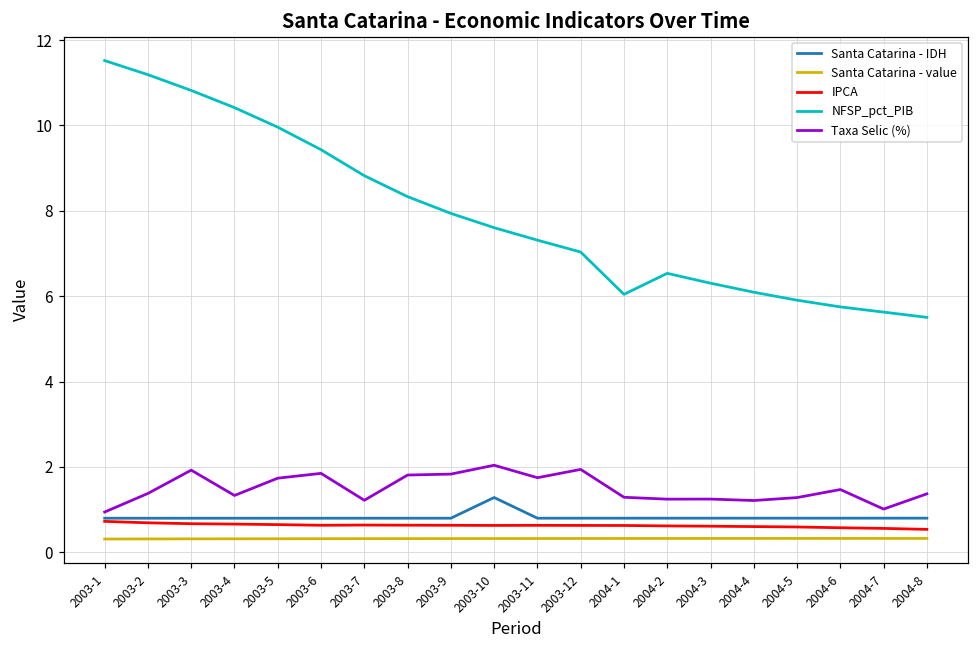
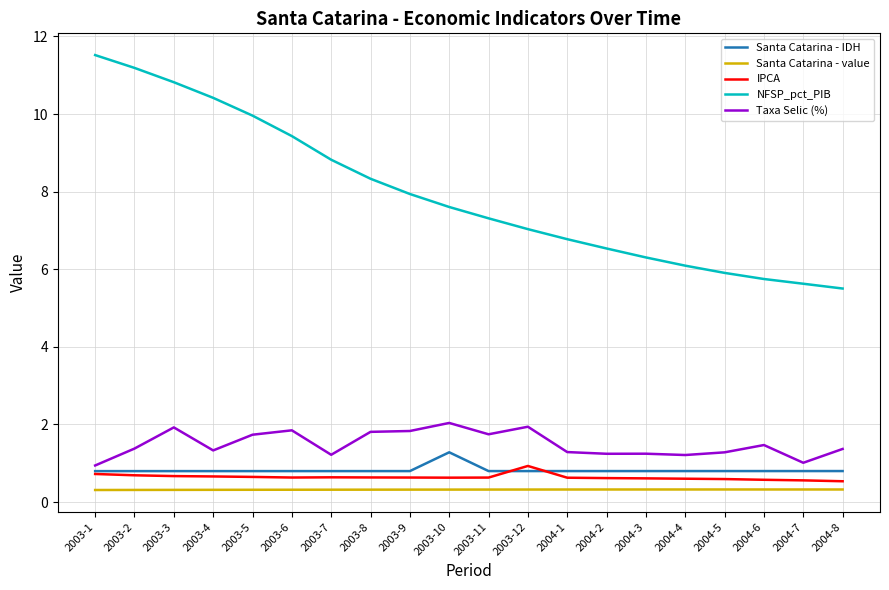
  {
    "Santa Catarina - IDH": {
      "2003-1": 0.8,
      "2003-2": 0.8,
      "2003-3": 0.8,
      "2003-4": 0.8,
      "2003-5": 0.8,
      "2003-6": 0.8,
      "2003-7": 0.8,
      "2003-8": 0.8,
      "2003-9": 0.8,
      "2003-10": 1.3,
      "2003-11": 0.8,
      "2003-12": 0.8,
      "2004-1": 0.8,
      "2004-2": 0.8,
      "2004-3": 0.8,
      "2004-4": 0.8,
      "2004-5": 0.8,
      "2004-6": 0.8,
      "2004-7": 0.8,
      "2004-8": 0.8
    },
    "Santa Catarina - value": {
      "2003-1": 0.3,
      "2003-2": 0.3,
      "2003-3": 0.3,
      "2003-4": 0.3,
      "2003-5": 0.3,
      "2003-6": 0.3,
      "2003-7": 0.3,
      "2003-8": 0.3,
      "2003-9": 0.3,
      "2003-10": 0.3,
      "2003-11": 0.3,
      "2003-12": 0.3,
      "2004-1": 0.3,
      "2004-2": 0.3,
      "2004-3": 0.3,
      "2004-4": 0.3,
      "2004-5": 0.3,
      "2004-6": 0.3,
      "2004-7": 0.3,
      "2004-8": 0.3
    },
    "IPCA": {
      "2003-1": 0.7,
      "2003-2": 0.7,
      "2003-3": 0.7,
      "2003-4": 0.7,
      "2003-5": 0.6,
      "2003-6": 0.6,
      "2003-7": 0.6,
      "2003-8": 0.6,
      "2003-9": 0.6,
      "2003-10": 0.6,
      "2003-11": 0.6,
-     "2003-12": 0.6,
+     "2003-12": 0.9,
      "2004-1": 0.6,
      "2004-2": 0.6,
      "2004-3": 0.6,
      "2004-4": 0.6,
      "2004-5": 0.6,
      "2004-6": 0.6,
      "2004-7": 0.6,
      "2004-8": 0.5
    },
    "NFSP_pct_PIB": {
      "2003-1": 11.5,
      "2003-2": 11.2,
      "2003-3": 10.8,
      "2003-4": 10.4,
      "2003-5": 10.0,
      "2003-6": 9.4,
      "2003-7": 8.8,
      "2003-8": 8.3,
      "2003-9": 7.9,
      "2003-10": 7.6,
      "2003-11": 7.3,
      "2003-12": 7.0,
-     "2004-1": 6.0,
+     "2004-1": 6.8,
      "2004-2": 6.5,
      "2004-3": 6.3,
      "2004-4": 6.1,
      "2004-5": 5.9,
      "2004-6": 5.7,
      "2004-7": 5.6,
      "2004-8": 5.5
    },
    "Taxa Selic (%)": {
      "2003-1": 0.9,
      "2003-2": 1.4,
      "2003-3": 1.9,
      "2003-4": 1.3,
      "2003-5": 1.7,
      "2003-6": 1.8,
      "2003-7": 1.2,
      "2003-8": 1.8,
      "2003-9": 1.8,
      "2003-10": 2.0,
      "2003-11": 1.7,
      "2003-12": 1.9,
      "2004-1": 1.3,
      "2004-2": 1.2,
      "2004-3": 1.2,
      "2004-4": 1.2,
      "2004-5": 1.3,
      "2004-6": 1.5,
      "2004-7": 1.0,
      "2004-8": 1.4
    }
  }
